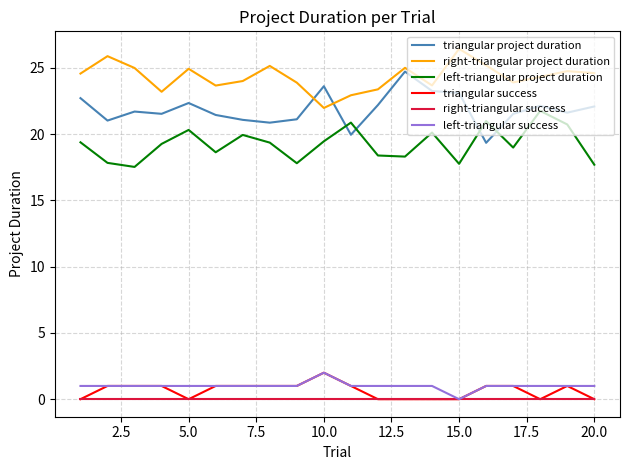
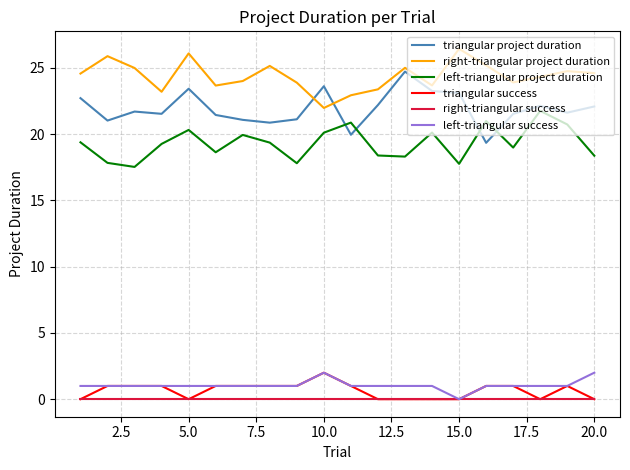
  {
    "triangular project duration": {
-     "5.0": 22.3,
+     "5.0": 23.4,
      "10.0": 23.6
    },
    "right-triangular project duration": {
-     "5.0": 24.9,
+     "5.0": 26.1,
      "10.0": 22.0
    },
    "left-triangular project duration": {
      "5.0": 20.3,
-     "10.0": 19.5,
+     "10.0": 20.1,
      "15.0": 17.8,
-     "20.0": 17.7
+     "20.0": 18.4
    },
    "right-triangular success": {
      "10.0": 0.0
    },
    "left-triangular success": {
      "5.0": 1,
-     "20.0": 1
+     "20.0": 2
    }
  }
